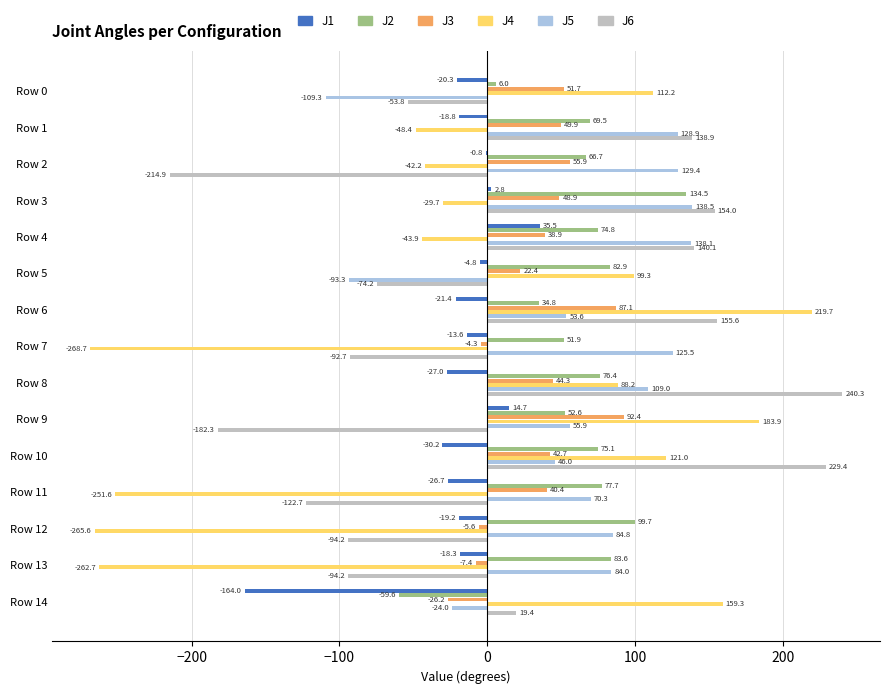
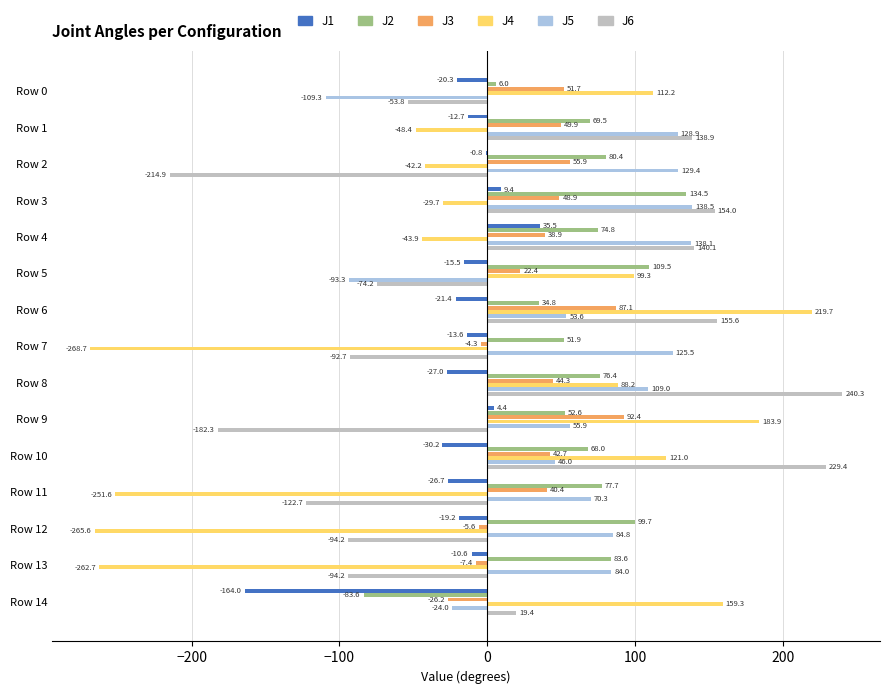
  {
    "J1": {
      "Row 0": -20.3,
-     "Row 1": -18.8,
+     "Row 1": -12.7,
      "Row 2": -0.8,
-     "Row 3": 2.8,
+     "Row 3": 9.4,
      "Row 4": 35.5,
-     "Row 5": -4.8,
+     "Row 5": -15.5,
      "Row 6": -21.4,
      "Row 7": -13.6,
      "Row 8": -27.0,
-     "Row 9": 14.7,
+     "Row 9": 4.4,
      "Row 10": -30.2,
      "Row 11": -26.7,
      "Row 12": -19.2,
-     "Row 13": -18.3,
+     "Row 13": -10.6,
      "Row 14": -164.0
    },
    "J2": {
      "Row 0": 6.0,
      "Row 1": 69.5,
-     "Row 2": 66.7,
+     "Row 2": 80.4,
      "Row 3": 134.5,
      "Row 4": 74.8,
-     "Row 5": 82.9,
+     "Row 5": 109.5,
      "Row 6": 34.8,
      "Row 7": 51.9,
      "Row 8": 76.4,
      "Row 9": 52.6,
-     "Row 10": 75.1,
+     "Row 10": 68.0,
      "Row 11": 77.7,
      "Row 12": 99.7,
      "Row 13": 83.6,
-     "Row 14": -59.6
+     "Row 14": -83.6
    }
  }
